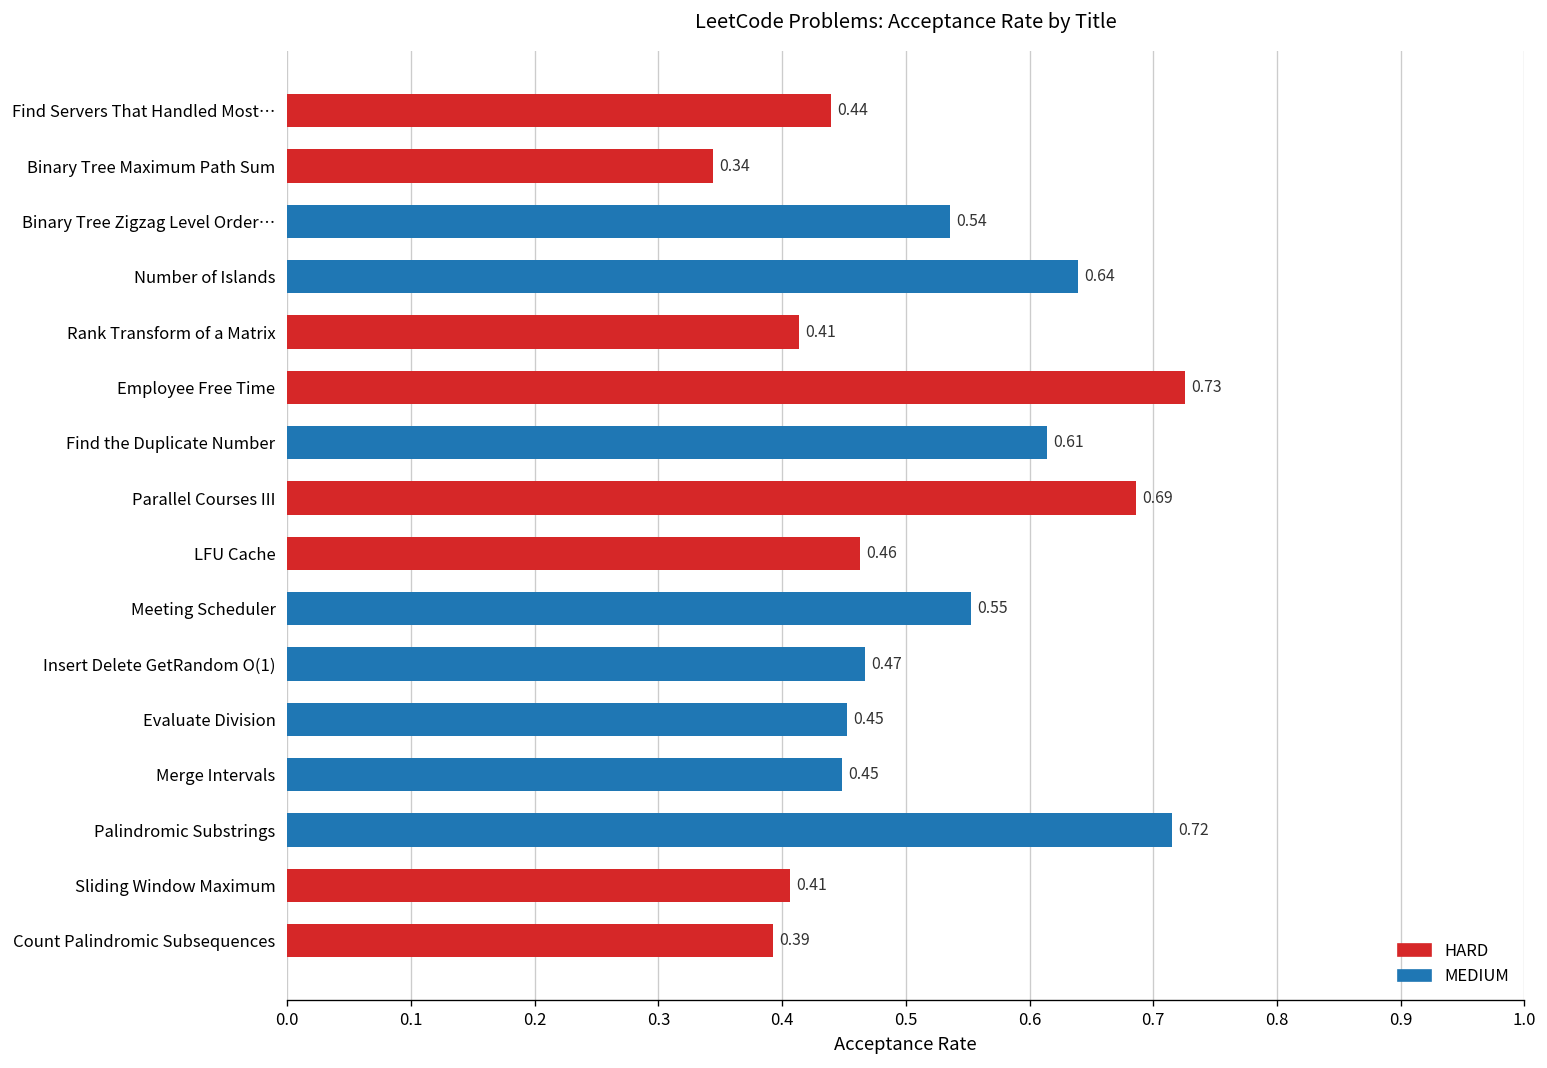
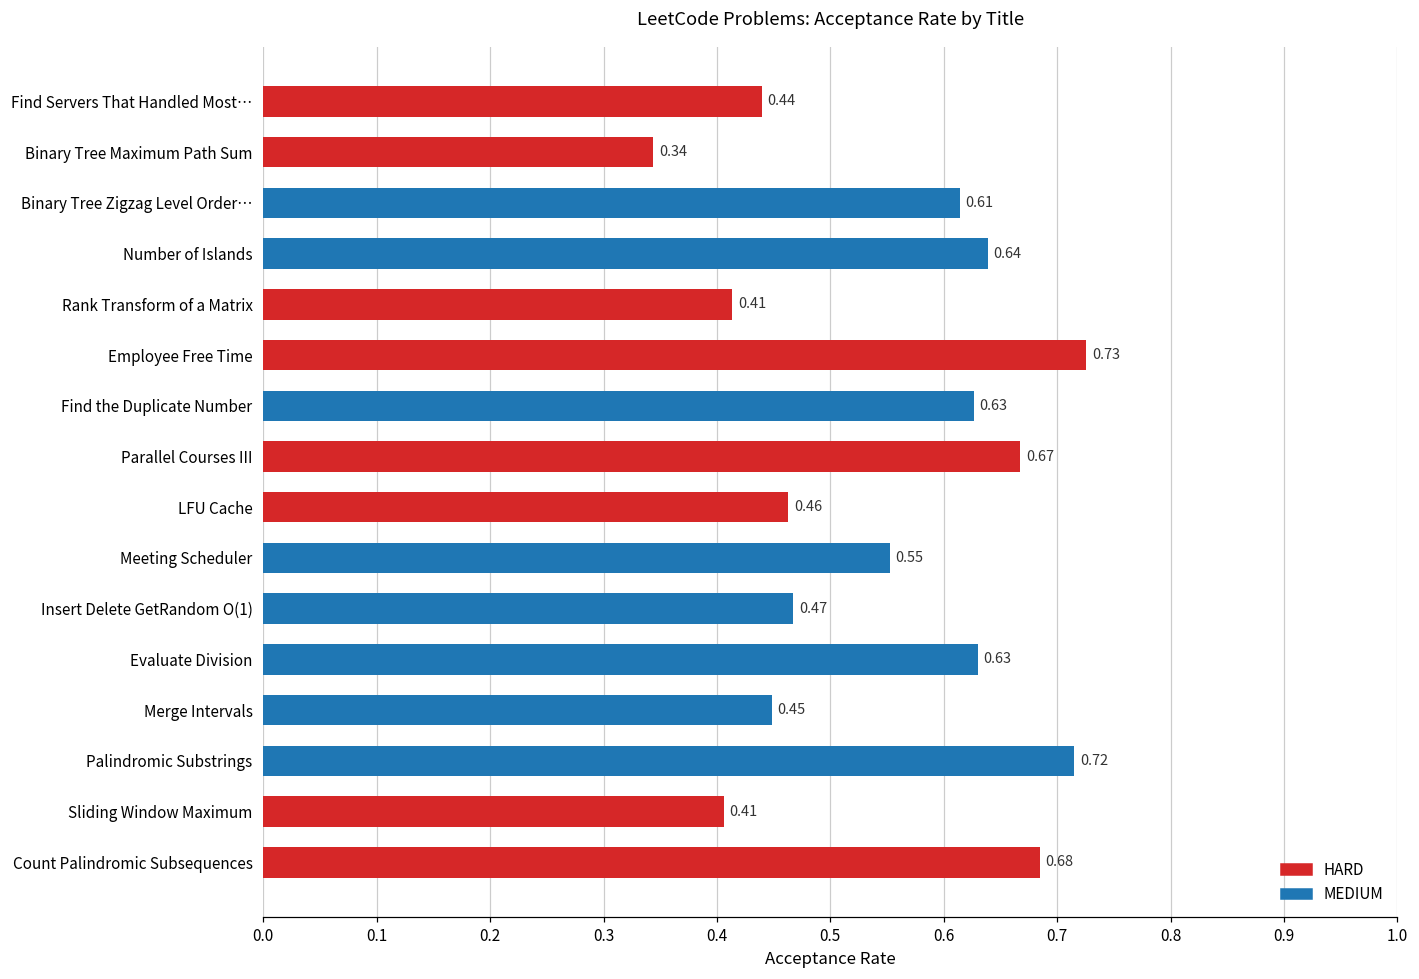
  {
    "Find Servers That Handled Most…": 0.44,
    "Binary Tree Maximum Path Sum": 0.34,
-   "Binary Tree Zigzag Level Order…": 0.54,
+   "Binary Tree Zigzag Level Order…": 0.61,
    "Number of Islands": 0.64,
    "Rank Transform of a Matrix": 0.41,
    "Employee Free Time": 0.73,
-   "Find the Duplicate Number": 0.61,
-   "Parallel Courses III": 0.69,
+   "Find the Duplicate Number": 0.63,
+   "Parallel Courses III": 0.67,
    "LFU Cache": 0.46,
    "Meeting Scheduler": 0.55,
    "Insert Delete GetRandom O(1)": 0.47,
-   "Evaluate Division": 0.45,
+   "Evaluate Division": 0.63,
    "Merge Intervals": 0.45,
    "Palindromic Substrings": 0.72,
    "Sliding Window Maximum": 0.41,
-   "Count Palindromic Subsequences": 0.39
+   "Count Palindromic Subsequences": 0.68
  }
